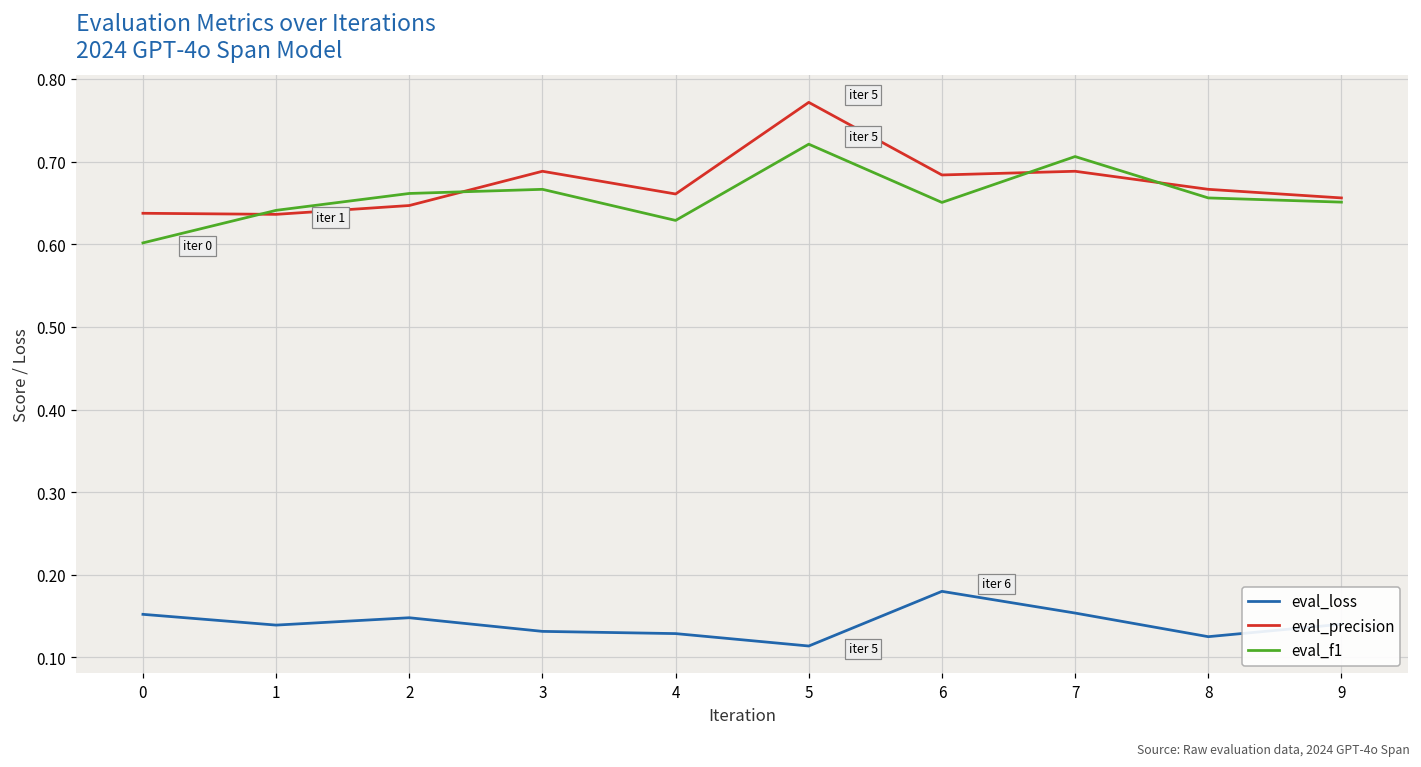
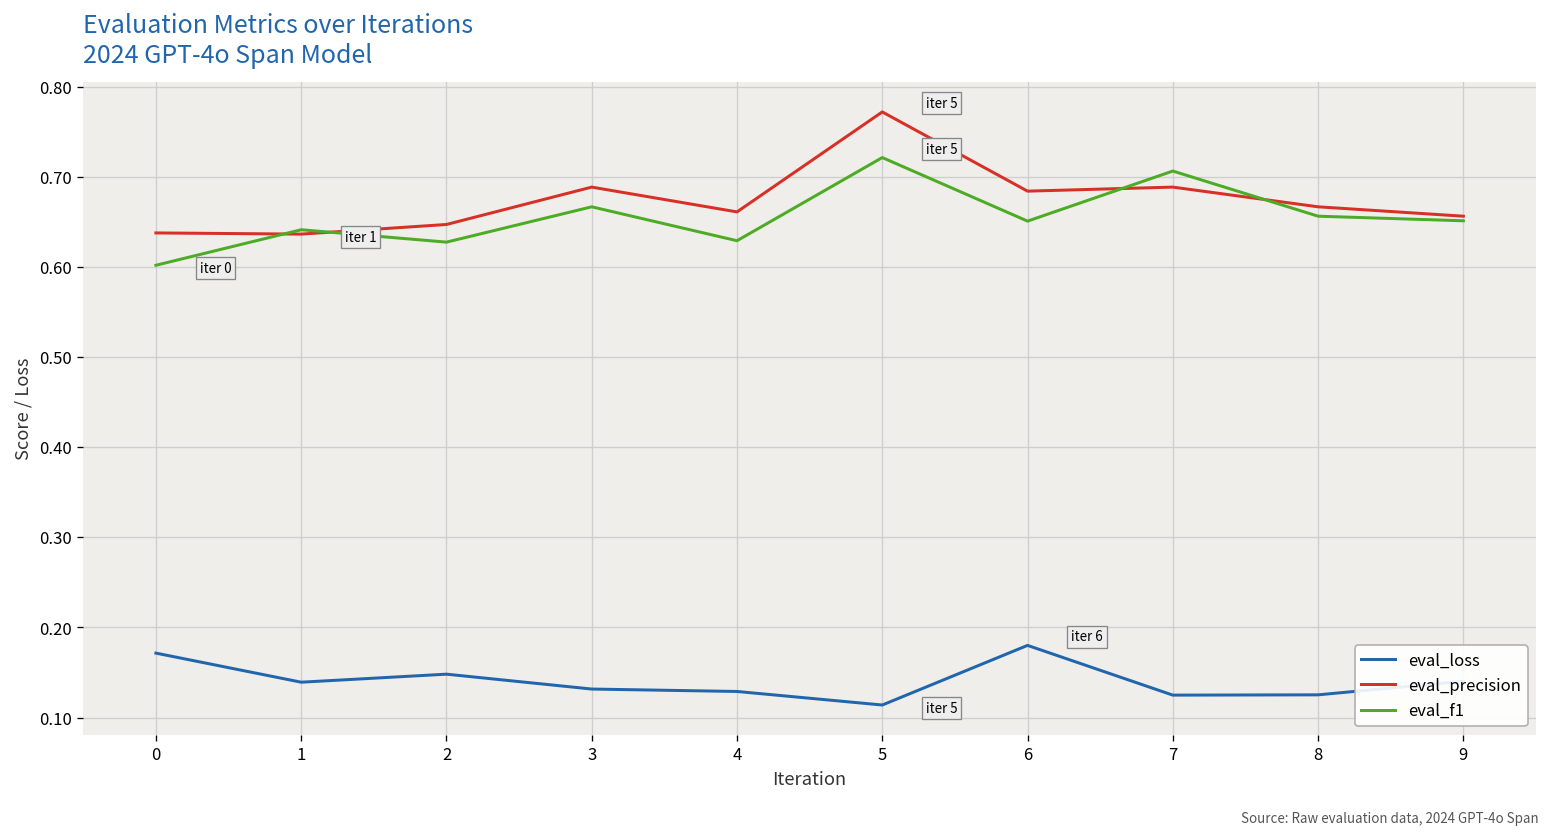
  {
    "eval_loss": {
-     "0": 0.15,
+     "0": 0.17,
      "1": 0.14,
      "2": 0.15,
      "3": 0.13,
      "4": 0.13,
      "5": 0.11,
      "6": 0.18,
-     "7": 0.15,
+     "7": 0.12,
      "8": 0.13
    },
    "eval_precision": {
      "0": 0.64,
      "1": 0.64,
      "2": 0.65,
      "3": 0.69,
      "4": 0.66,
      "5": 0.77,
      "6": 0.68,
      "7": 0.69,
      "8": 0.67,
      "9": 0.66
    },
    "eval_f1": {
      "0": 0.60,
      "1": 0.64,
-     "2": 0.66,
+     "2": 0.63,
      "3": 0.67,
      "4": 0.63,
      "5": 0.72,
      "6": 0.65,
      "7": 0.71,
      "8": 0.66,
      "9": 0.65
    }
  }
